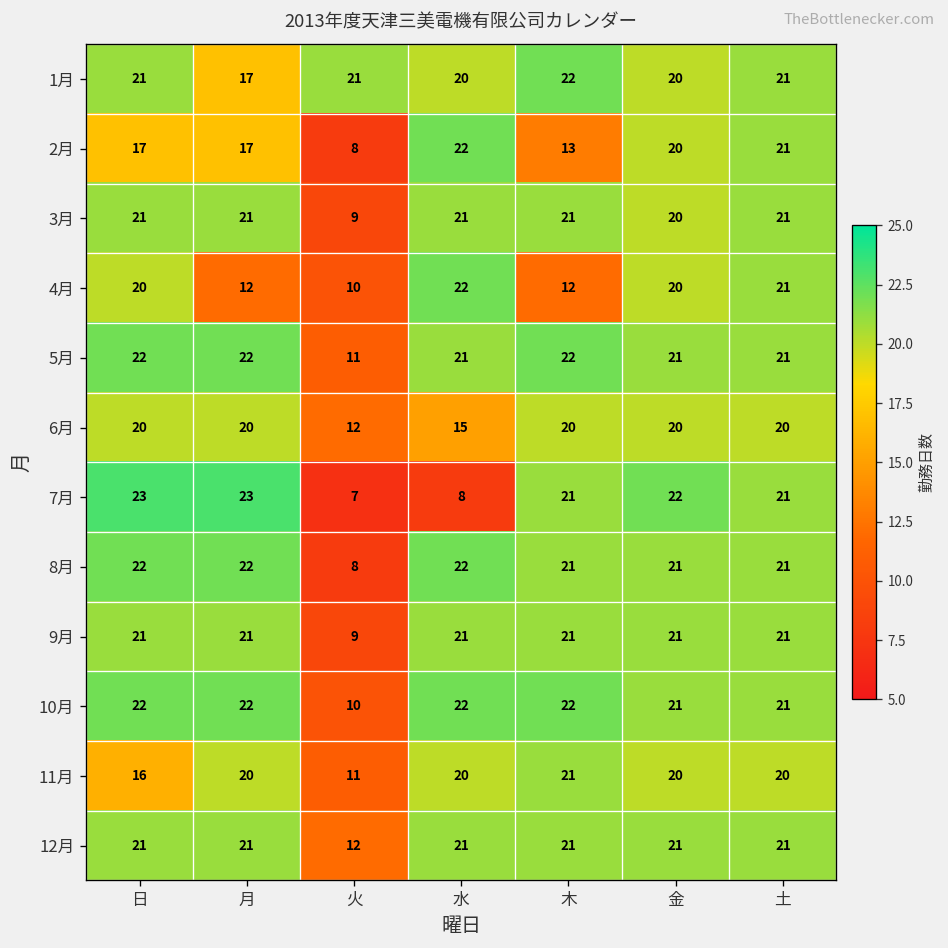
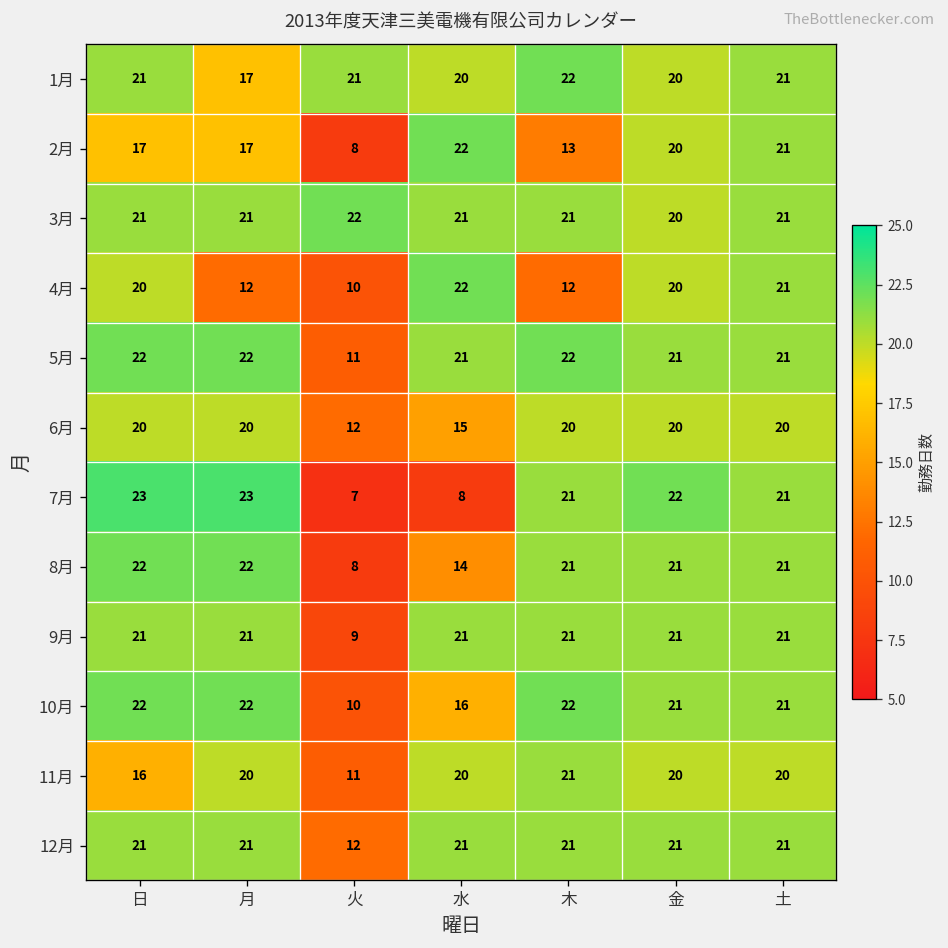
  {
    "1月": {
      "日": 21,
      "月": 17,
      "火": 21,
      "水": 20,
      "木": 22,
      "金": 20,
      "土": 21
    },
    "2月": {
      "日": 17,
      "月": 17,
      "火": 8,
      "水": 22,
      "木": 13,
      "金": 20,
      "土": 21
    },
    "3月": {
      "日": 21,
      "月": 21,
-     "火": 9,
+     "火": 22,
      "水": 21,
      "木": 21,
      "金": 20,
      "土": 21
    },
    "4月": {
      "日": 20,
      "月": 12,
      "火": 10,
      "水": 22,
      "木": 12,
      "金": 20,
      "土": 21
    },
    "5月": {
      "日": 22,
      "月": 22,
      "火": 11,
      "水": 21,
      "木": 22,
      "金": 21,
      "土": 21
    },
    "6月": {
      "日": 20,
      "月": 20,
      "火": 12,
      "水": 15,
      "木": 20,
      "金": 20,
      "土": 20
    },
    "7月": {
      "日": 23,
      "月": 23,
      "火": 7,
      "水": 8,
      "木": 21,
      "金": 22,
      "土": 21
    },
    "8月": {
      "日": 22,
      "月": 22,
      "火": 8,
-     "水": 22,
+     "水": 14,
      "木": 21,
      "金": 21,
      "土": 21
    },
    "9月": {
      "日": 21,
      "月": 21,
      "火": 9,
      "水": 21,
      "木": 21,
      "金": 21,
      "土": 21
    },
    "10月": {
      "日": 22,
      "月": 22,
      "火": 10,
-     "水": 22,
+     "水": 16,
      "木": 22,
      "金": 21,
      "土": 21
    },
    "11月": {
      "日": 16,
      "月": 20,
      "火": 11,
      "水": 20,
      "木": 21,
      "金": 20,
      "土": 20
    },
    "12月": {
      "日": 21,
      "月": 21,
      "火": 12,
      "水": 21,
      "木": 21,
      "金": 21,
      "土": 21
    }
  }
